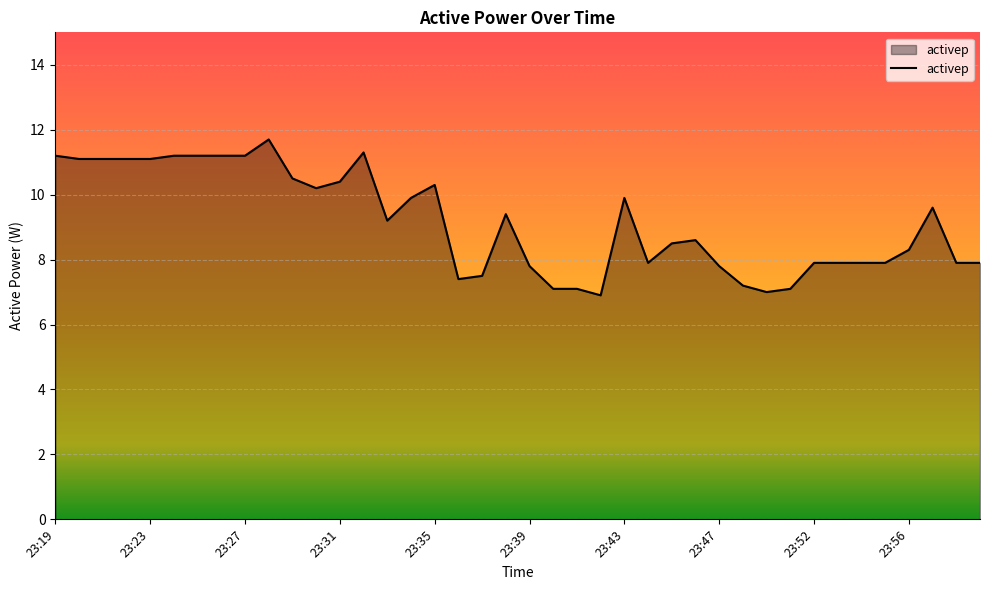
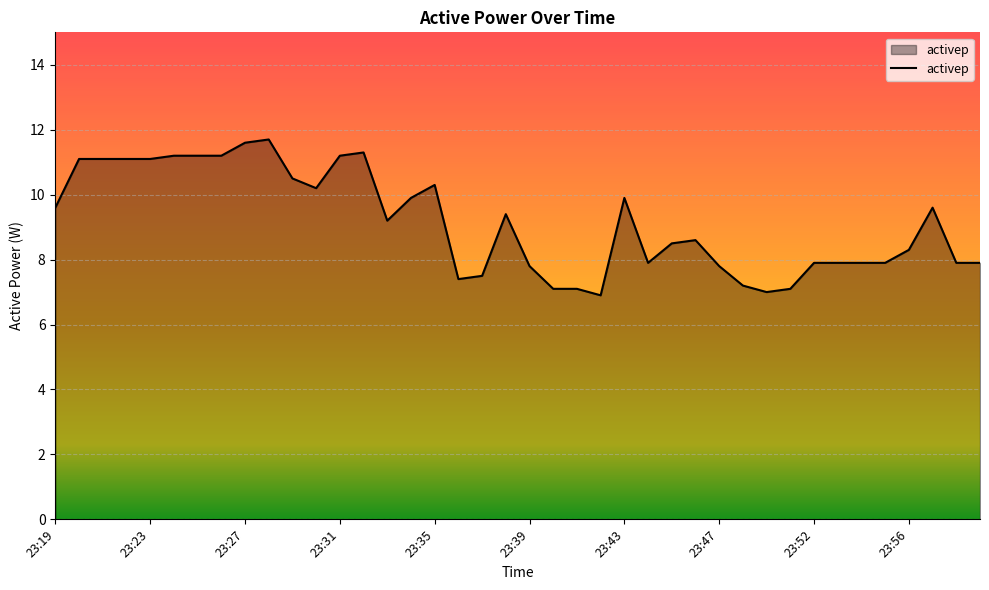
  {
-   "23:19": 11.2,
+   "23:19": 9.6,
    "23:23": 11.1,
-   "23:27": 11.2,
-   "23:31": 10.4,
+   "23:27": 11.6,
+   "23:31": 11.2,
    "23:35": 10.3,
    "23:39": 7.8,
    "23:43": 9.9,
    "23:47": 7.8,
    "23:52": 7.9,
    "23:56": 8.3
  }
